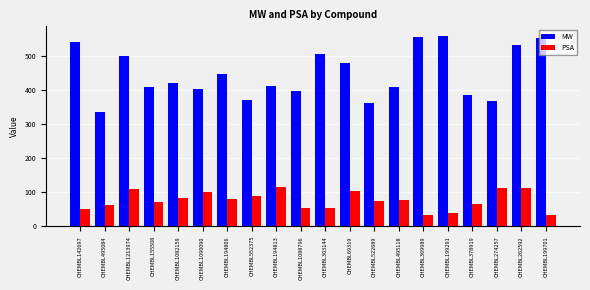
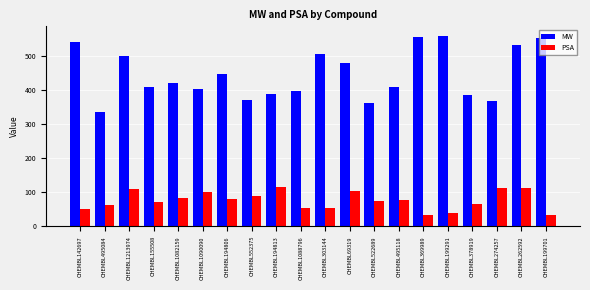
  {
    "MW": {
      "CHEMBL142697": 540,
      "CHEMBL495084": 340,
      "CHEMBL1213974": 500,
      "CHEMBL155508": 410,
      "CHEMBL1082159": 420,
      "CHEMBL1090090": 400,
      "CHEMBL194806": 450,
      "CHEMBL552375": 370,
-     "CHEMBL194813": 410,
+     "CHEMBL194813": 390,
      "CHEMBL1088796": 400,
      "CHEMBL303144": 510,
      "CHEMBL69319": 480,
      "CHEMBL522689": 360,
      "CHEMBL495118": 410,
      "CHEMBL369989": 560,
      "CHEMBL199291": 560,
      "CHEMBL378919": 390,
      "CHEMBL274257": 370,
      "CHEMBL262592": 530
    },
    "PSA": {
      "CHEMBL142697": 50,
      "CHEMBL495084": 60,
      "CHEMBL1213974": 110,
      "CHEMBL155508": 70,
      "CHEMBL1082159": 80,
      "CHEMBL1090090": 100,
      "CHEMBL194806": 80,
      "CHEMBL552375": 90,
      "CHEMBL194813": 120,
      "CHEMBL1088796": 50,
      "CHEMBL303144": 50,
      "CHEMBL69319": 110,
      "CHEMBL522689": 80,
      "CHEMBL495118": 80,
      "CHEMBL369989": 30,
      "CHEMBL199291": 40,
      "CHEMBL378919": 70,
      "CHEMBL274257": 110,
      "CHEMBL262592": 110,
      "CHEMBL199701": 30
    }
  }
